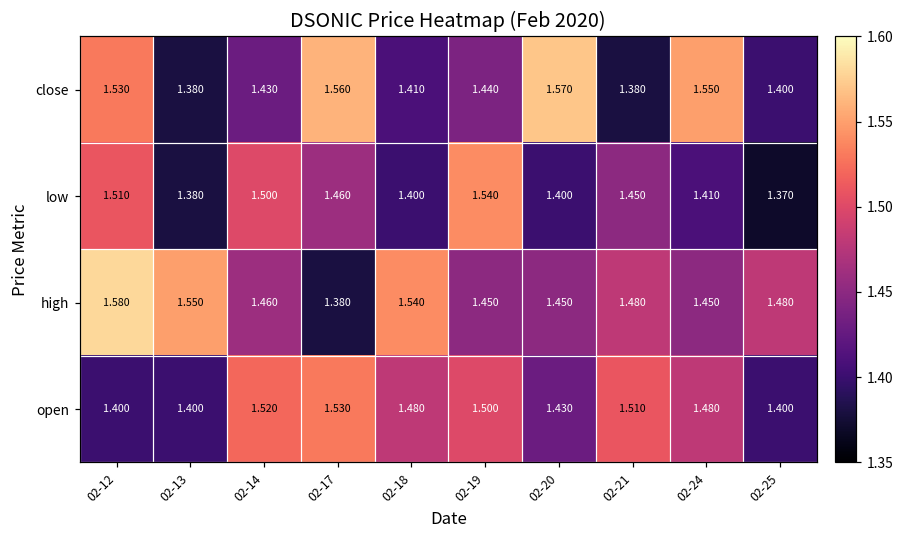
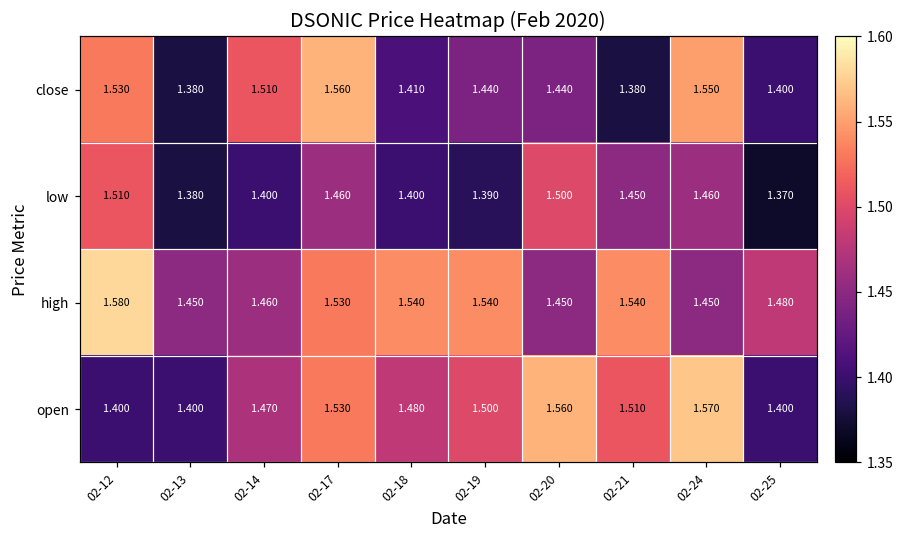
  {
    "close": {
      "02-12": 1.530,
      "02-13": 1.380,
-     "02-14": 1.430,
+     "02-14": 1.510,
      "02-17": 1.560,
      "02-18": 1.410,
      "02-19": 1.440,
-     "02-20": 1.570,
+     "02-20": 1.440,
      "02-21": 1.380,
      "02-24": 1.550,
      "02-25": 1.400
    },
    "low": {
      "02-12": 1.510,
      "02-13": 1.380,
-     "02-14": 1.500,
+     "02-14": 1.400,
      "02-17": 1.460,
      "02-18": 1.400,
-     "02-19": 1.540,
-     "02-20": 1.400,
+     "02-19": 1.390,
+     "02-20": 1.500,
      "02-21": 1.450,
-     "02-24": 1.410,
+     "02-24": 1.460,
      "02-25": 1.370
    },
    "high": {
      "02-12": 1.580,
-     "02-13": 1.550,
+     "02-13": 1.450,
      "02-14": 1.460,
-     "02-17": 1.380,
+     "02-17": 1.530,
      "02-18": 1.540,
-     "02-19": 1.450,
+     "02-19": 1.540,
      "02-20": 1.450,
-     "02-21": 1.480,
+     "02-21": 1.540,
      "02-24": 1.450,
      "02-25": 1.480
    },
    "open": {
      "02-12": 1.400,
      "02-13": 1.400,
-     "02-14": 1.520,
+     "02-14": 1.470,
      "02-17": 1.530,
      "02-18": 1.480,
      "02-19": 1.500,
-     "02-20": 1.430,
+     "02-20": 1.560,
      "02-21": 1.510,
-     "02-24": 1.480,
+     "02-24": 1.570,
      "02-25": 1.400
    }
  }
